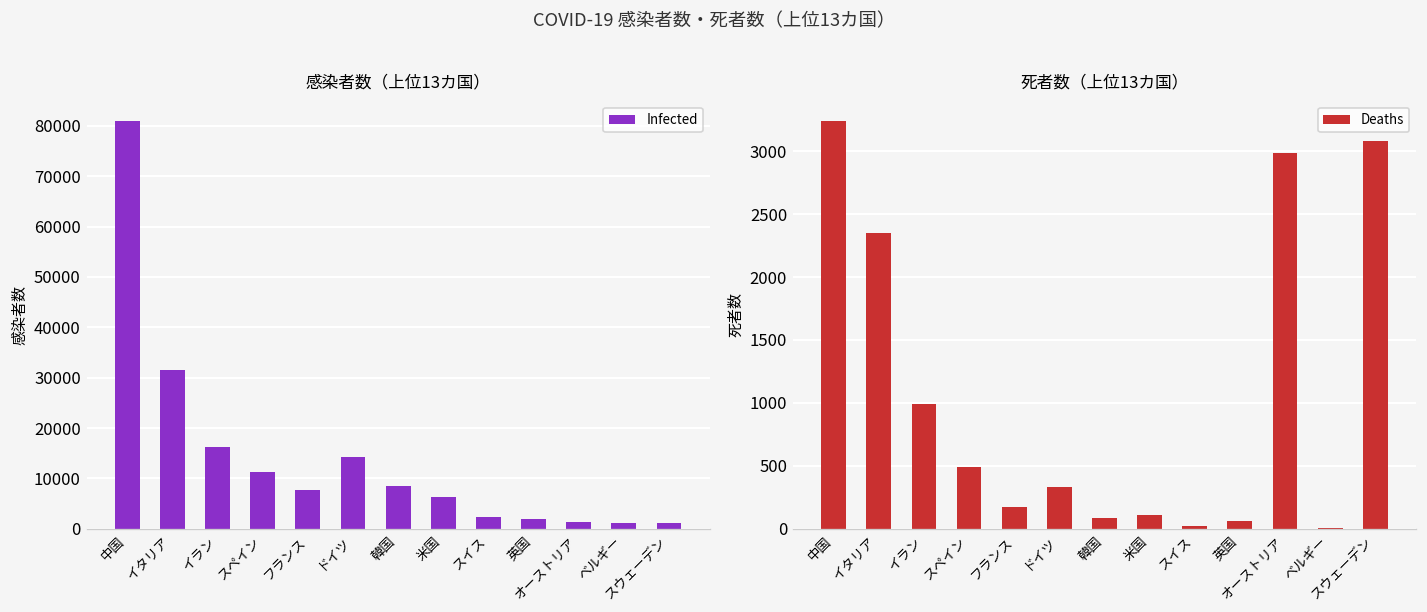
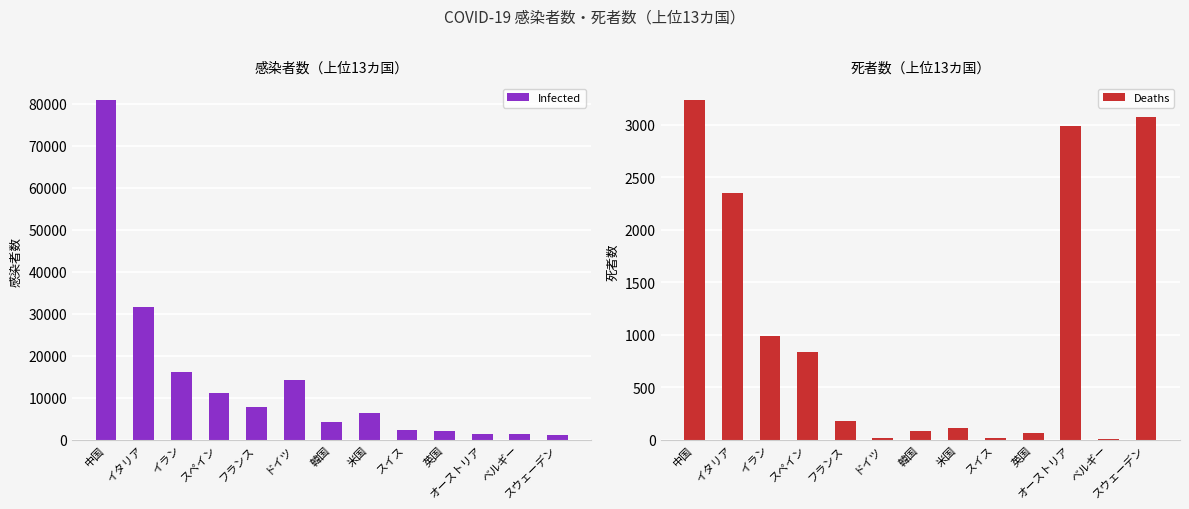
  {
    "感染者数（上位13カ国）": {
      "中国": 81000,
      "イタリア": 32000,
      "イラン": 16000,
      "スペイン": 11000,
      "フランス": 8000,
      "ドイツ": 14000,
-     "韓国": 8000,
+     "韓国": 4000,
      "米国": 6000,
      "スイス": 2000,
      "英国": 2000,
      "オーストリア": 1000,
      "ベルギー": 1000,
      "スウェーデン": 1000
    },
    "死者数（上位13カ国）": {
      "中国": 3240,
      "イタリア": 2350,
      "イラン": 990,
-     "スペイン": 490,
+     "スペイン": 840,
      "フランス": 180,
-     "ドイツ": 330,
+     "ドイツ": 10,
      "韓国": 80,
      "米国": 110,
      "英国": 60,
      "オーストリア": 2990,
      "スウェーデン": 3080
    }
  }
